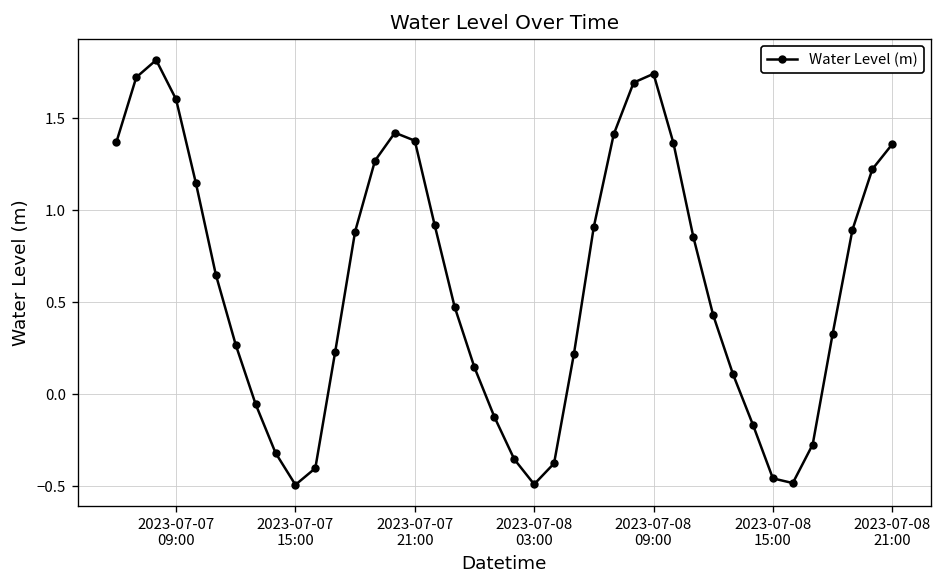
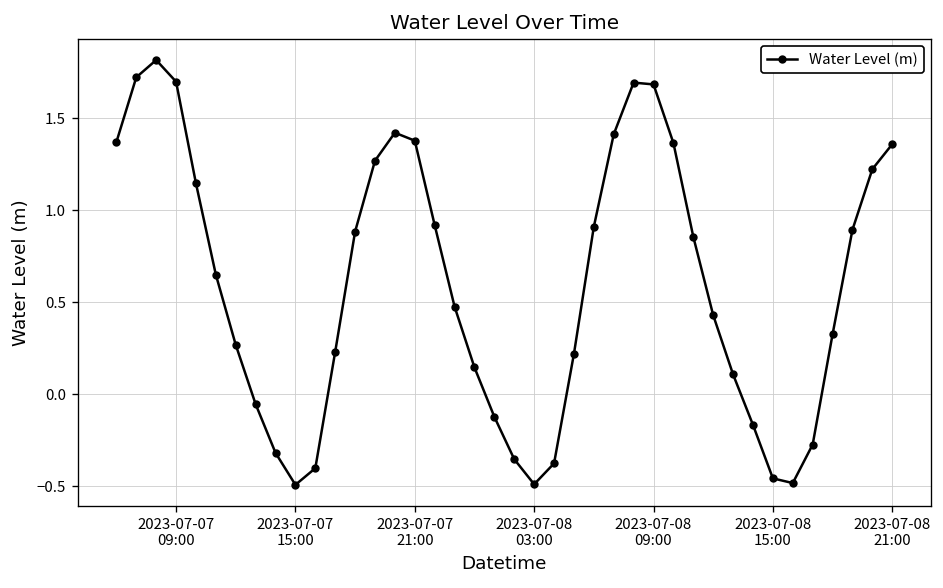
  {
-   "2023-07-07 09:00": 1.60,
+   "2023-07-07 09:00": 1.70,
    "2023-07-07 15:00": -0.49,
    "2023-07-07 21:00": 1.38,
    "2023-07-08 03:00": -0.49,
-   "2023-07-08 09:00": 1.74,
+   "2023-07-08 09:00": 1.68,
    "2023-07-08 15:00": -0.46,
    "2023-07-08 21:00": 1.36
  }
